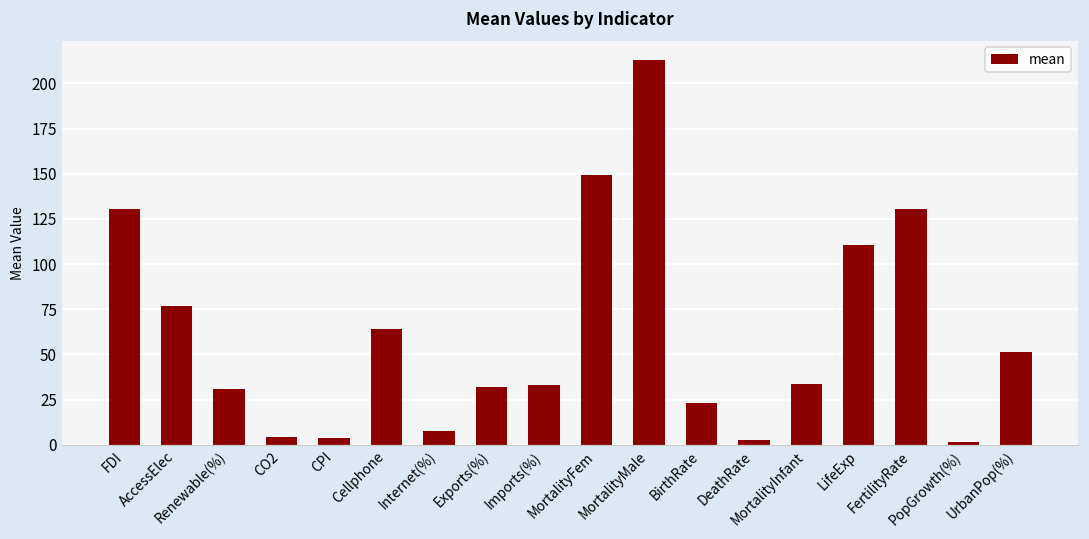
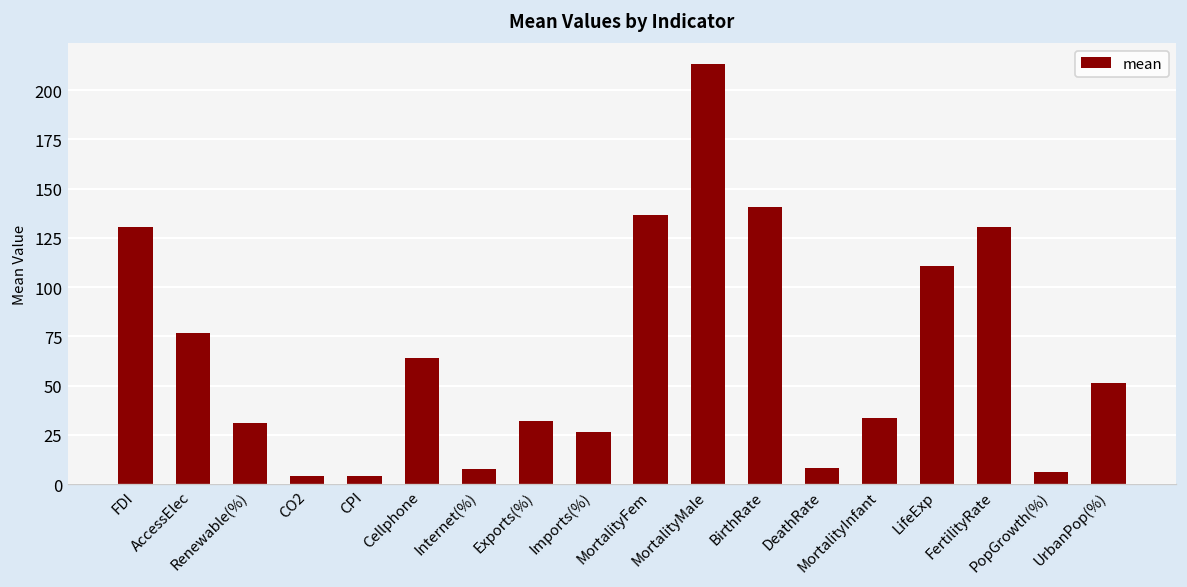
  {
    "FDI": 131,
    "AccessElec": 77,
    "Renewable(%)": 31,
    "CO2": 4,
    "CPI": 4,
    "Cellphone": 64,
    "Internet(%)": 8,
    "Exports(%)": 32,
-   "Imports(%)": 33,
-   "MortalityFem": 149,
+   "Imports(%)": 26,
+   "MortalityFem": 137,
    "MortalityMale": 213,
-   "BirthRate": 23,
-   "DeathRate": 3,
+   "BirthRate": 141,
+   "DeathRate": 8,
    "MortalityInfant": 33,
    "LifeExp": 111,
    "FertilityRate": 131,
-   "PopGrowth(%)": 1,
+   "PopGrowth(%)": 6,
    "UrbanPop(%)": 51
  }
